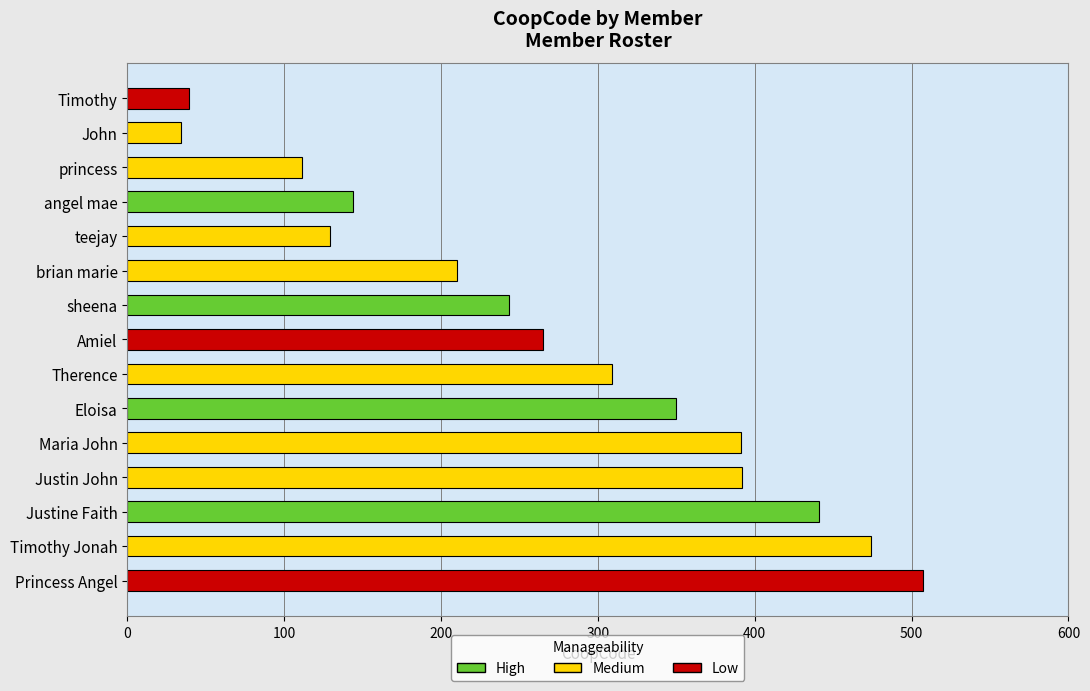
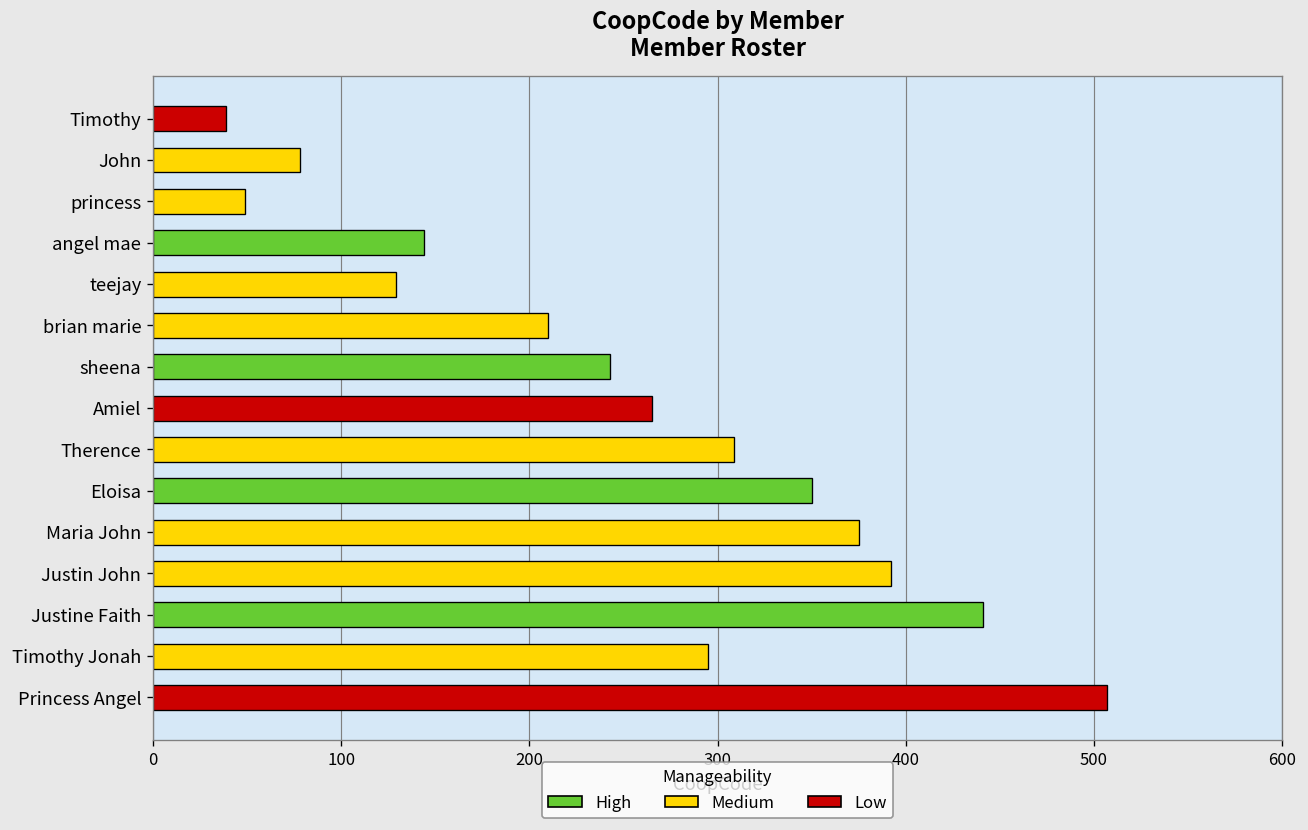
  {
    "Timothy": 39,
-   "John": 34,
-   "princess": 111,
+   "John": 78,
+   "princess": 49,
    "angel mae": 144,
    "teejay": 129,
    "brian marie": 210,
    "sheena": 243,
    "Amiel": 265,
    "Therence": 309,
    "Eloisa": 350,
-   "Maria John": 391,
+   "Maria John": 375,
    "Justin John": 392,
    "Justine Faith": 441,
-   "Timothy Jonah": 474,
+   "Timothy Jonah": 295,
    "Princess Angel": 507
  }
